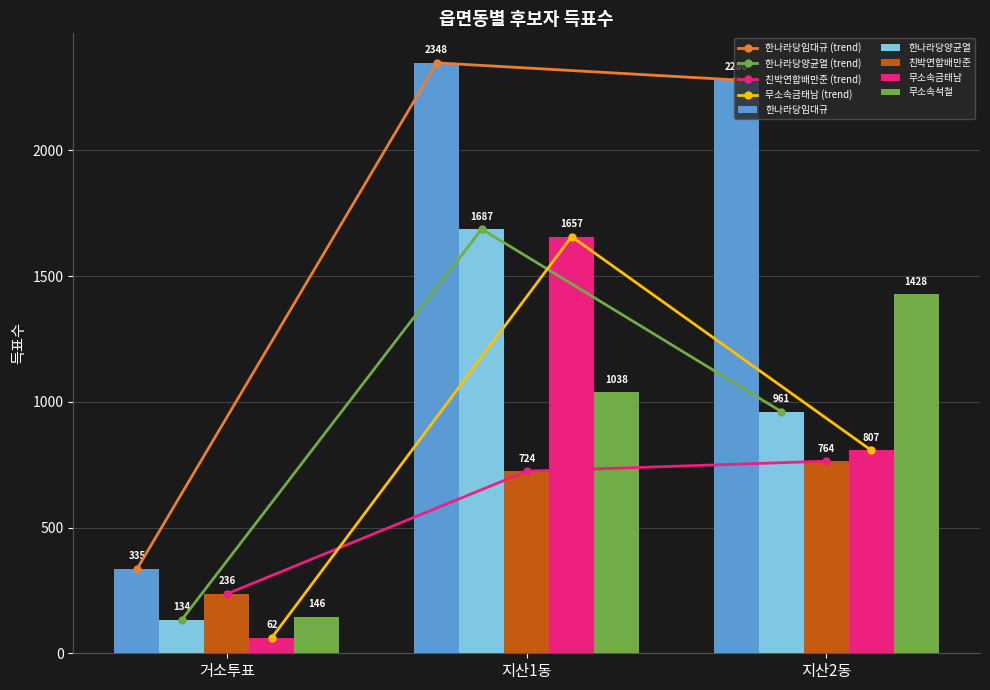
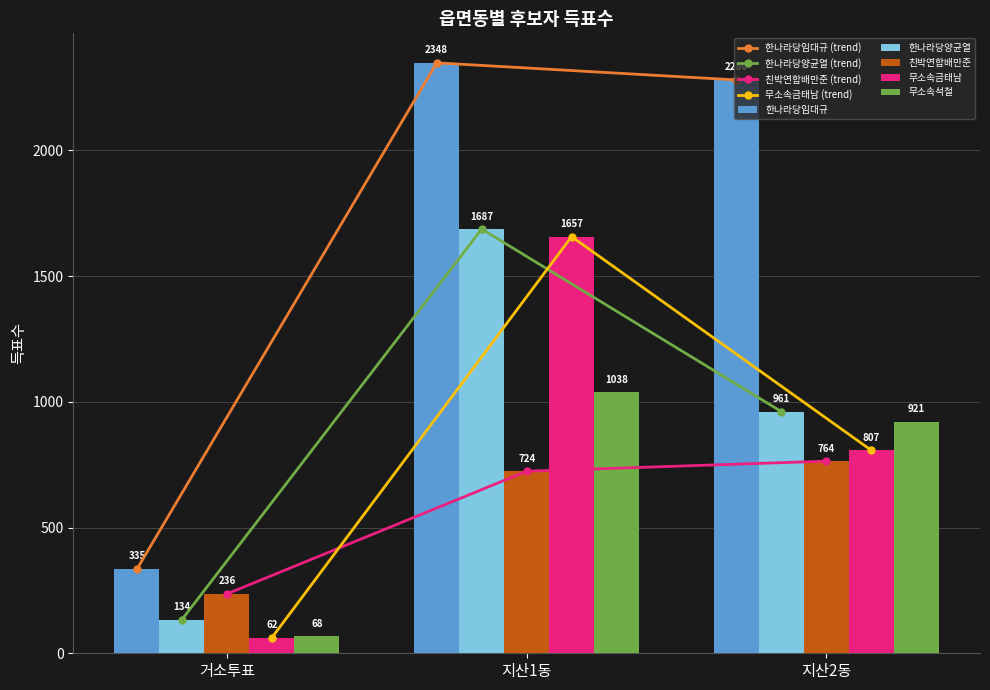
  {
    "친박연합배만준": {
      "거소투표": 236,
      "지산1동": 724,
      "지산2동": 764
    },
    "무소속금태남": {
      "거소투표": 62,
      "지산1동": 1657,
      "지산2동": 807
    },
    "무소속석철": {
-     "거소투표": 146,
+     "거소투표": 68,
      "지산1동": 1038,
-     "지산2동": 1428
+     "지산2동": 921
    }
  }
